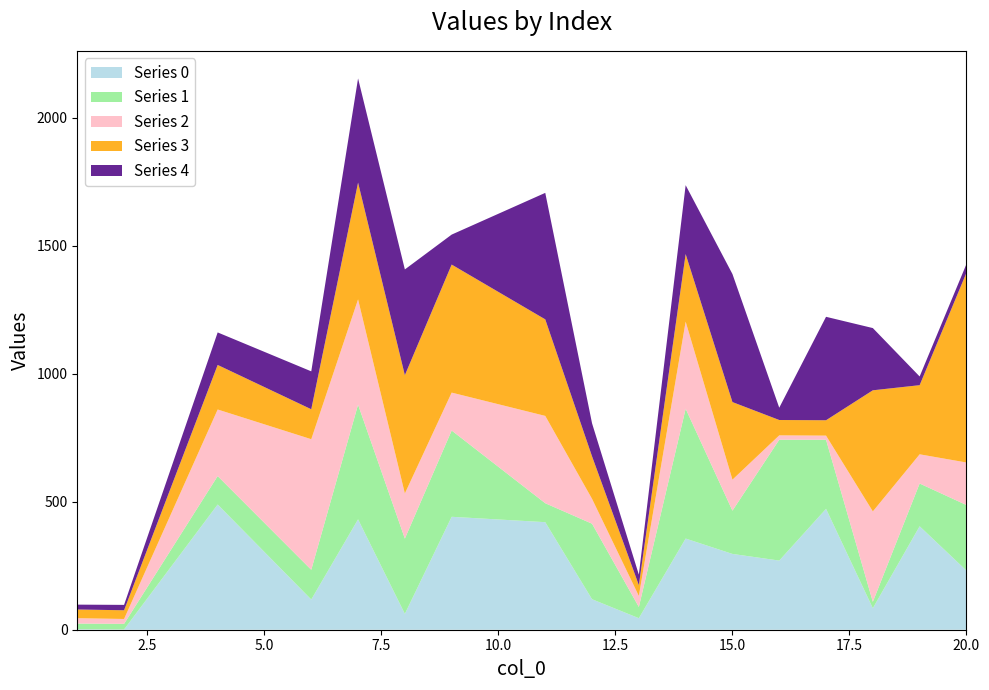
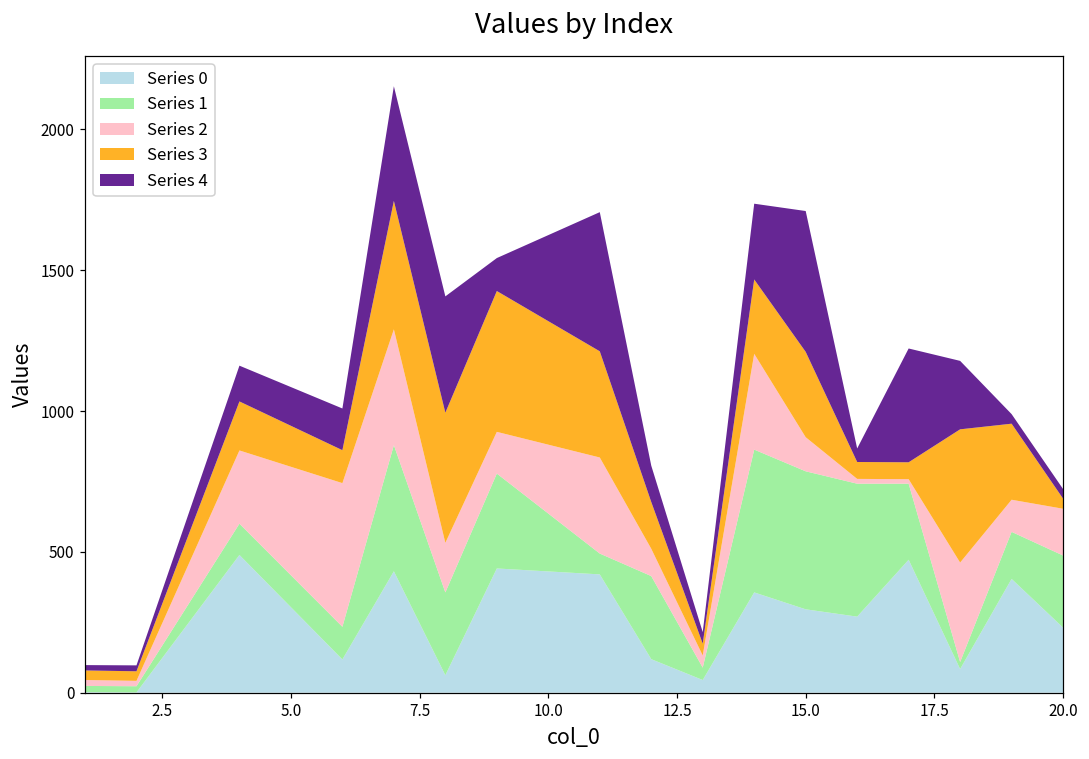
  {
    "Series 0": {
      "15.0": 300,
      "20.0": 230
    },
    "Series 1": {
-     "15.0": 170,
+     "15.0": 490,
      "20.0": 260
    },
    "Series 2": {
      "15.0": 120,
      "20.0": 170
    },
    "Series 3": {
      "15.0": 300,
-     "20.0": 740
+     "20.0": 40
    },
    "Series 4": {
      "15.0": 500,
      "20.0": 30
    }
  }
